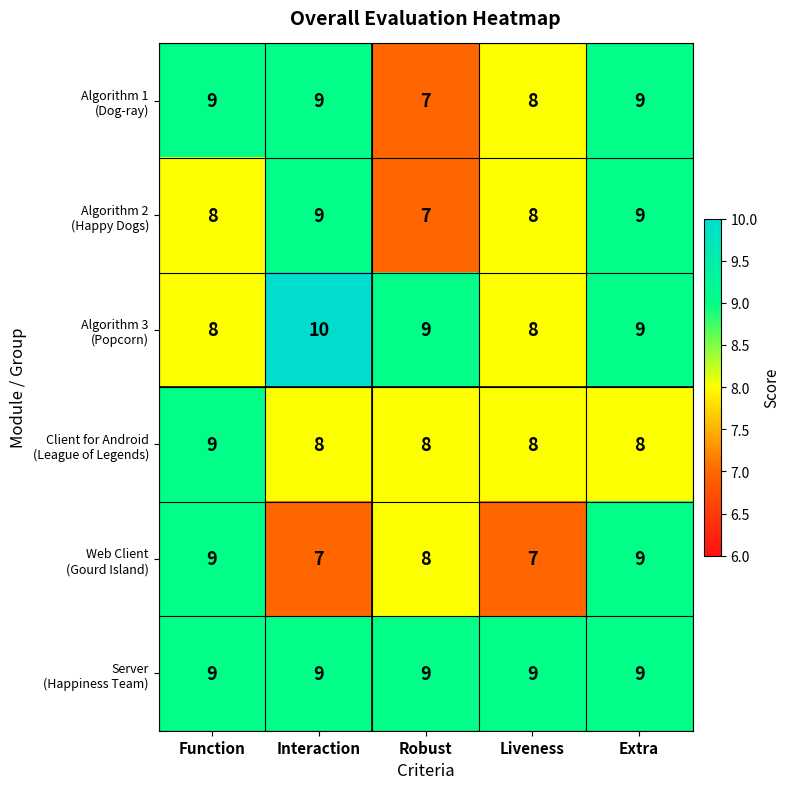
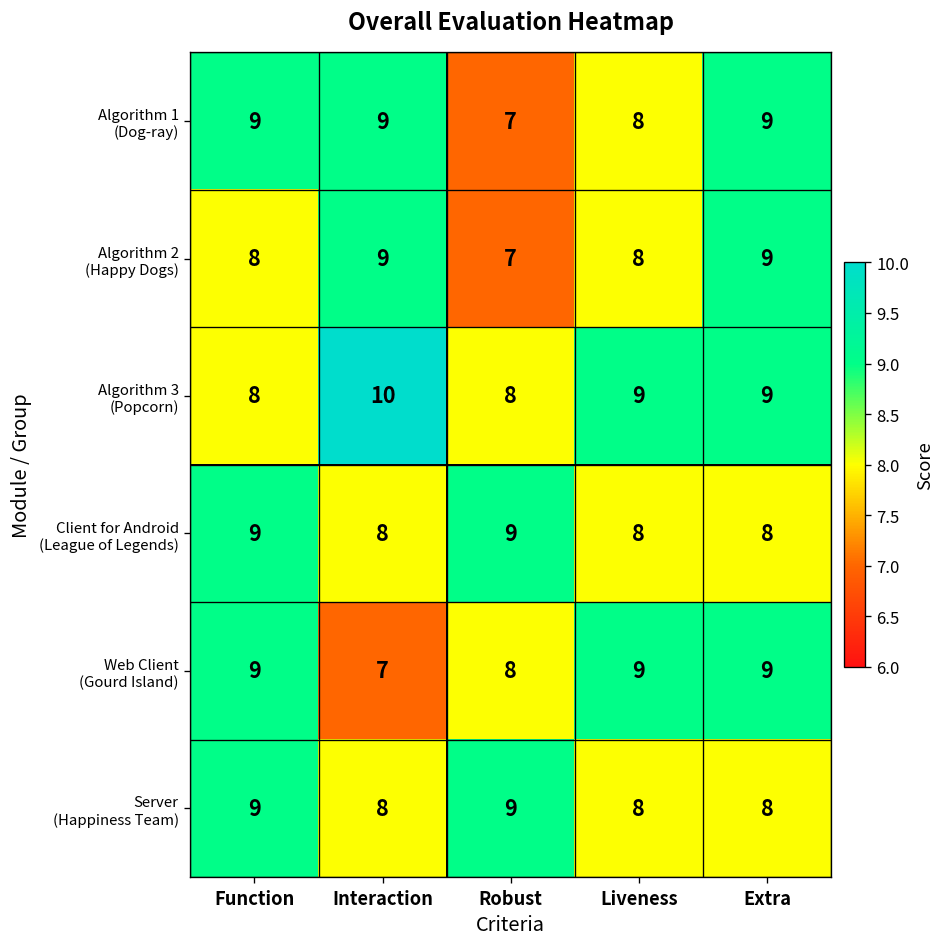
  {
    "Algorithm 1 (Dog-ray)": {
      "Function": 9,
      "Interaction": 9,
      "Robust": 7,
      "Liveness": 8,
      "Extra": 9
    },
    "Algorithm 2 (Happy Dogs)": {
      "Function": 8,
      "Interaction": 9,
      "Robust": 7,
      "Liveness": 8,
      "Extra": 9
    },
    "Algorithm 3 (Popcorn)": {
      "Function": 8,
      "Interaction": 10,
-     "Robust": 9,
-     "Liveness": 8,
+     "Robust": 8,
+     "Liveness": 9,
      "Extra": 9
    },
    "Client for Android (League of Legends)": {
      "Function": 9,
      "Interaction": 8,
-     "Robust": 8,
+     "Robust": 9,
      "Liveness": 8,
      "Extra": 8
    },
    "Web Client (Gourd Island)": {
      "Function": 9,
      "Interaction": 7,
      "Robust": 8,
-     "Liveness": 7,
+     "Liveness": 9,
      "Extra": 9
    },
    "Server (Happiness Team)": {
      "Function": 9,
-     "Interaction": 9,
+     "Interaction": 8,
      "Robust": 9,
-     "Liveness": 9,
-     "Extra": 9
+     "Liveness": 8,
+     "Extra": 8
    }
  }
